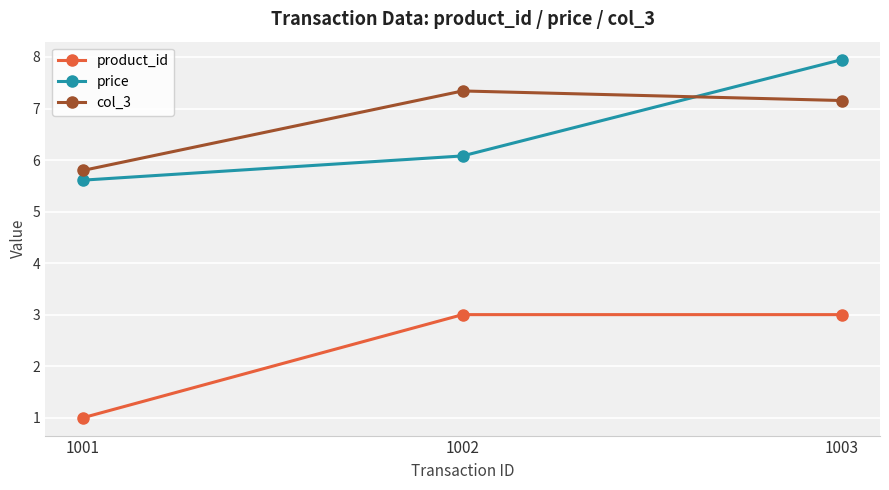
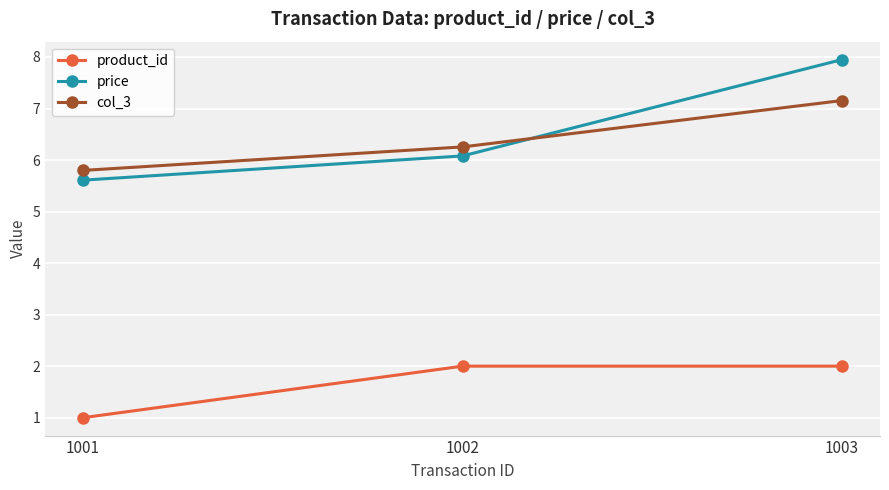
  {
    "product_id": {
      "1001": 1,
-     "1002": 3,
-     "1003": 3
+     "1002": 2,
+     "1003": 2
    },
    "price": {
      "1001": 5.6,
      "1002": 6.1,
      "1003": 8.0
    },
    "col_3": {
      "1001": 5.8,
-     "1002": 7.3,
+     "1002": 6.3,
      "1003": 7.2
    }
  }
